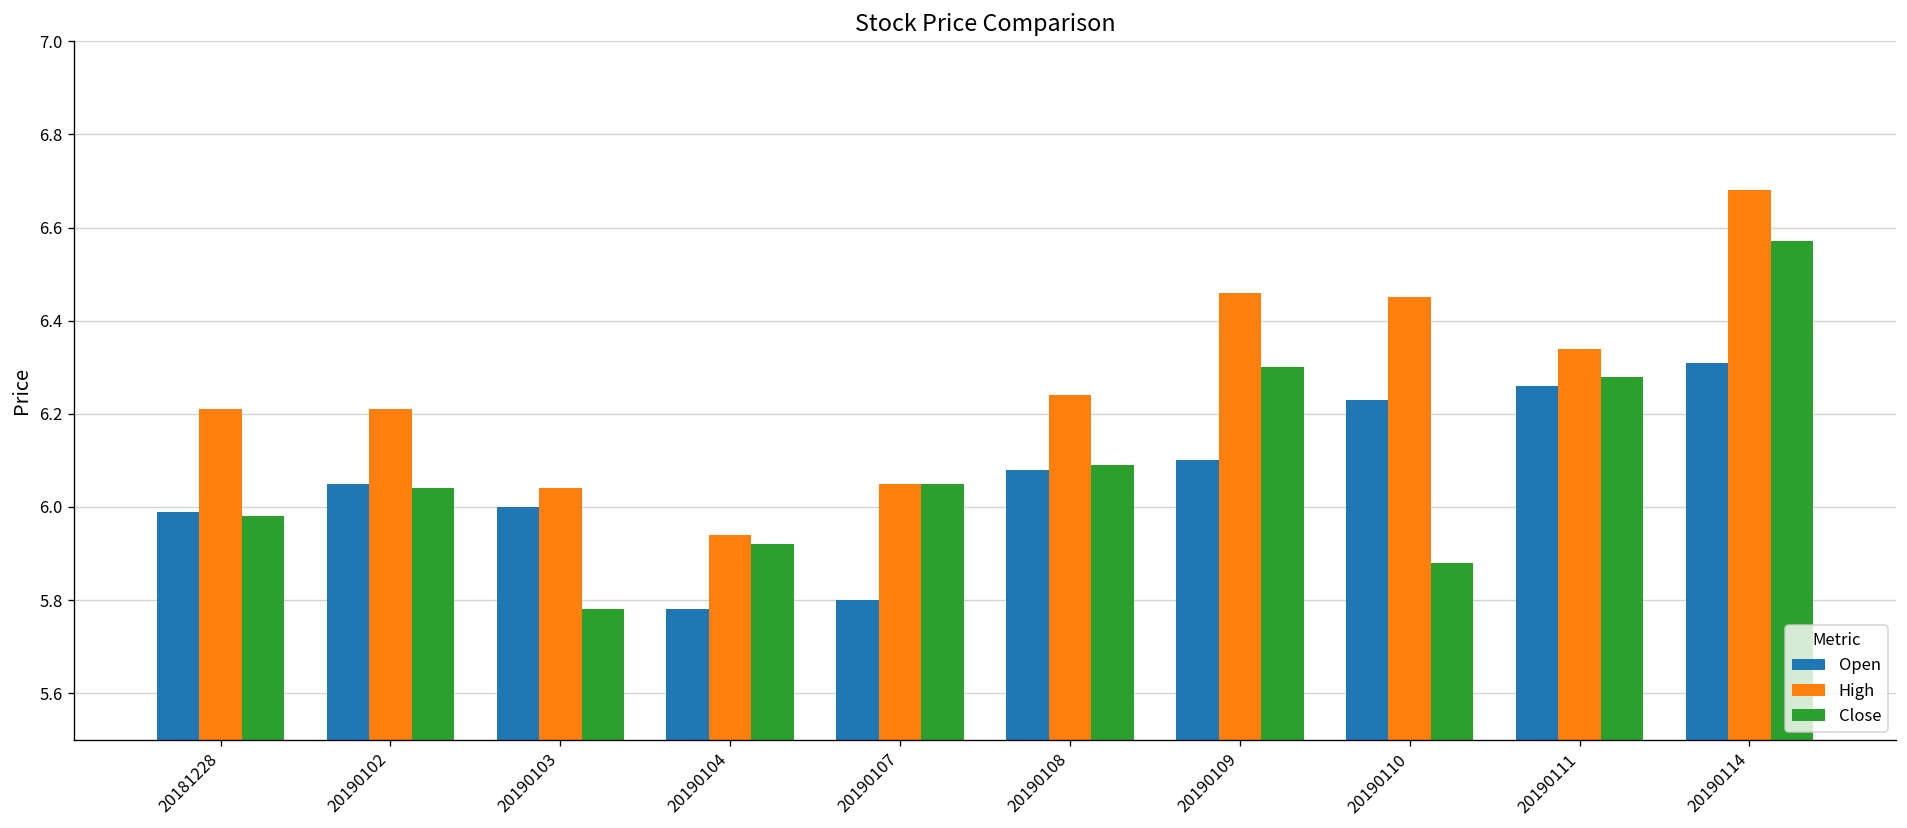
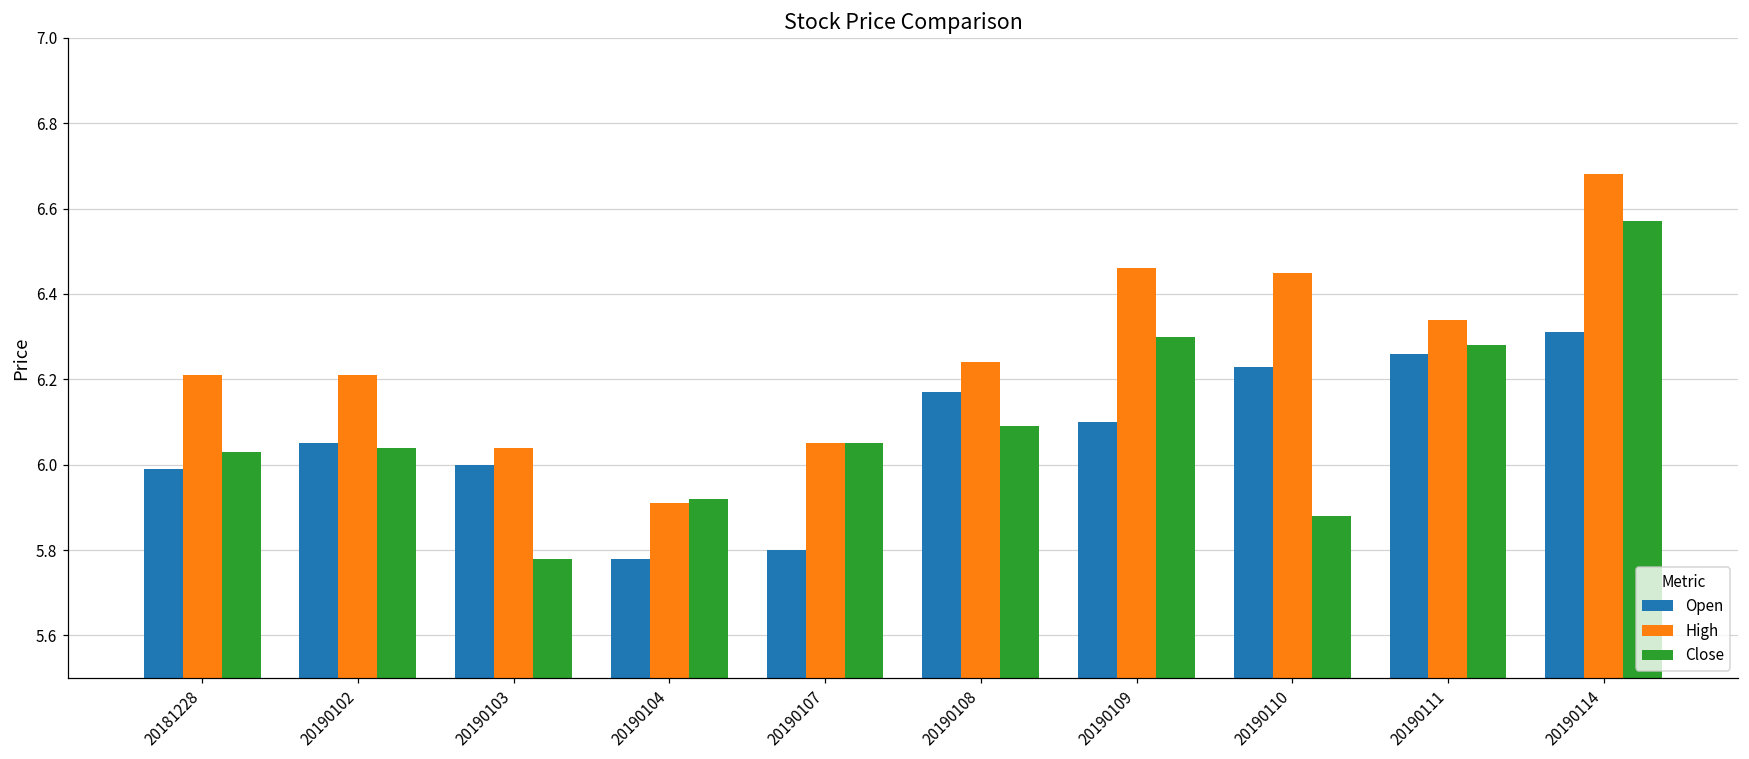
  {
    "Open": {
      "20181228": 5.99,
      "20190102": 6.05,
      "20190103": 6.00,
      "20190104": 5.78,
      "20190107": 5.80,
-     "20190108": 6.08,
+     "20190108": 6.17,
      "20190109": 6.10,
      "20190110": 6.23,
      "20190111": 6.26,
      "20190114": 6.31
    },
    "High": {
      "20181228": 6.21,
      "20190102": 6.21,
      "20190103": 6.04,
-     "20190104": 5.94,
+     "20190104": 5.91,
      "20190107": 6.05,
      "20190108": 6.24,
      "20190109": 6.46,
      "20190110": 6.45,
      "20190111": 6.34,
      "20190114": 6.68
    },
    "Close": {
-     "20181228": 5.98,
+     "20181228": 6.03,
      "20190102": 6.04,
      "20190103": 5.78,
      "20190104": 5.92,
      "20190107": 6.05,
      "20190108": 6.09,
      "20190109": 6.30,
      "20190110": 5.88,
      "20190111": 6.28,
      "20190114": 6.57
    }
  }
